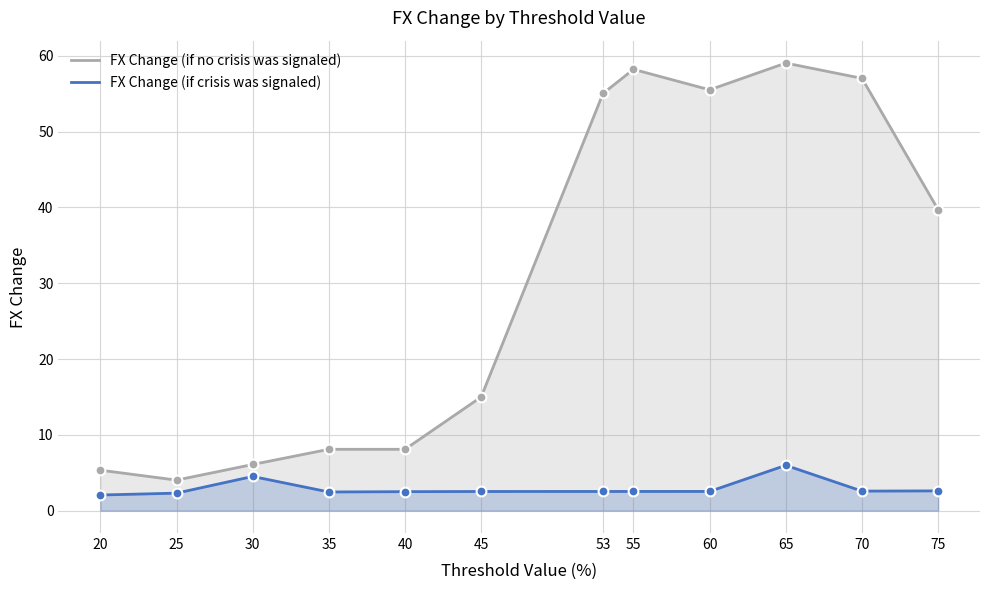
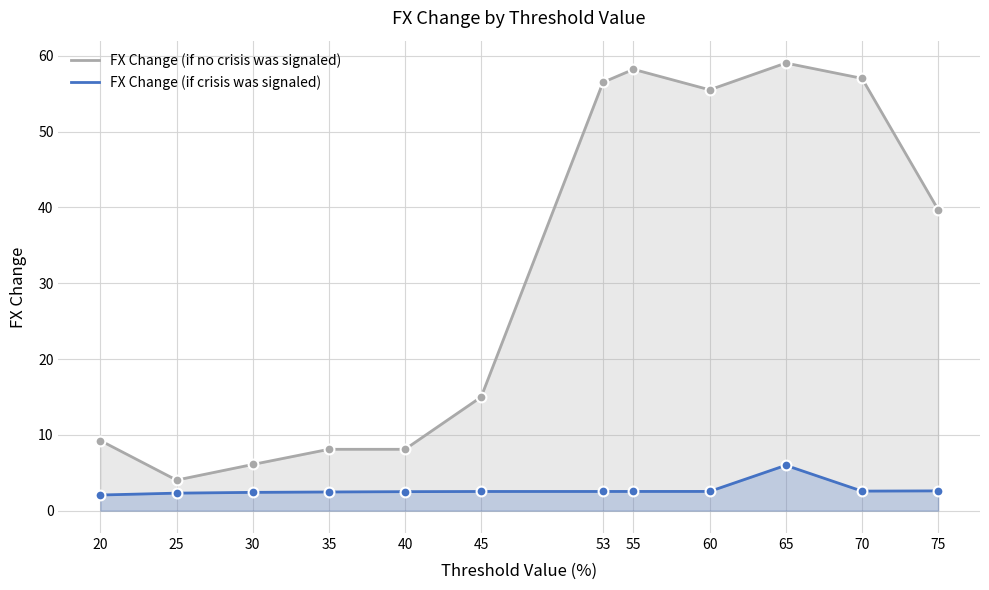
  {
    "FX Change (if no crisis was signaled)": {
-     "20": 5,
+     "20": 9,
      "25": 4,
      "30": 6,
      "35": 8,
      "40": 8,
      "45": 15,
-     "53": 55,
+     "53": 56,
      "55": 58,
      "60": 56,
      "65": 59,
      "70": 57,
      "75": 40
    },
    "FX Change (if crisis was signaled)": {
      "20": 2,
      "25": 2,
-     "30": 5,
+     "30": 2,
      "35": 2,
      "40": 3,
      "45": 3,
      "53": 3,
      "55": 3,
      "60": 3,
      "65": 6,
      "70": 3,
      "75": 3
    }
  }
